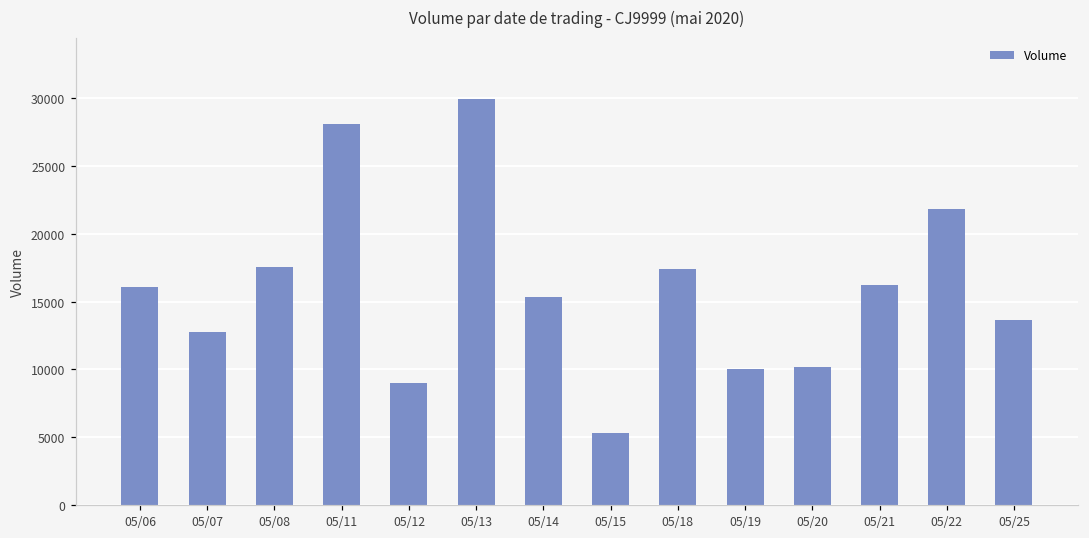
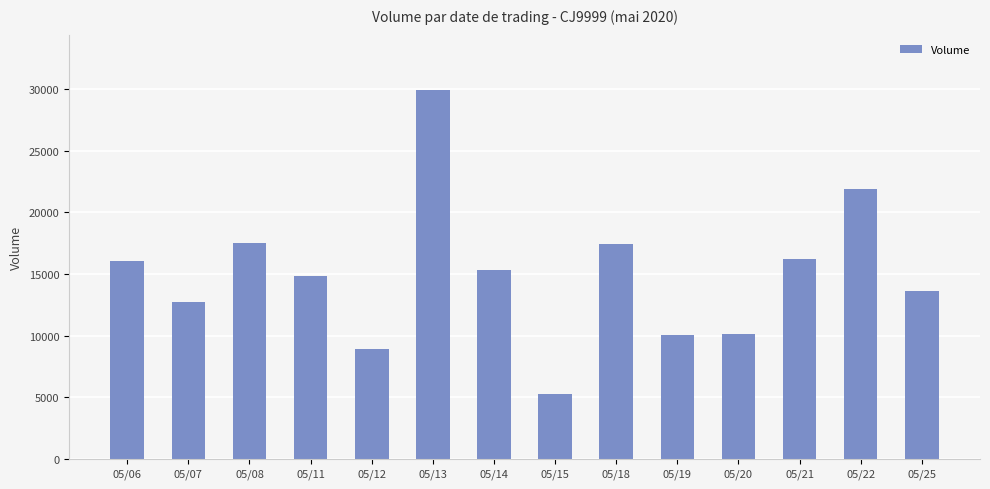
  {
    "05/06": 16100,
    "05/07": 12700,
    "05/08": 17600,
-   "05/11": 28100,
+   "05/11": 14800,
    "05/12": 9000,
    "05/13": 29900,
    "05/14": 15400,
    "05/15": 5300,
    "05/18": 17400,
    "05/19": 10000,
    "05/20": 10100,
    "05/21": 16200,
    "05/22": 21900,
    "05/25": 13600
  }
